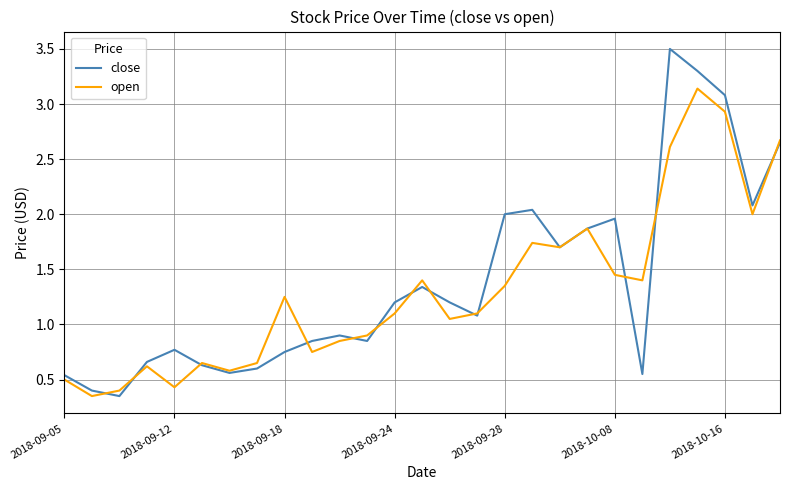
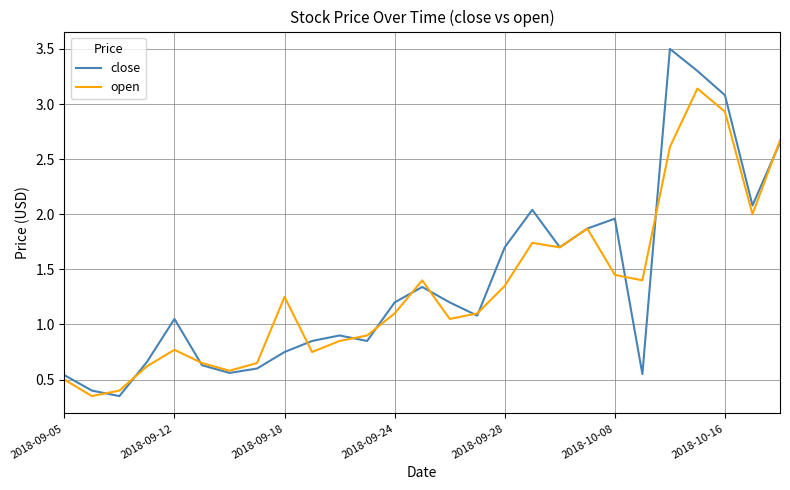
  {
    "close": {
      "2018-09-05": 0.54,
-     "2018-09-12": 0.77,
+     "2018-09-12": 1.05,
      "2018-09-18": 0.75,
      "2018-09-24": 1.20,
-     "2018-09-28": 2.0,
+     "2018-09-28": 1.7,
      "2018-10-08": 1.96,
      "2018-10-16": 3.08
    },
    "open": {
      "2018-09-05": 0.50,
-     "2018-09-12": 0.43,
+     "2018-09-12": 0.77,
      "2018-09-18": 1.25,
      "2018-09-24": 1.10,
      "2018-09-28": 1.35,
      "2018-10-08": 1.45,
      "2018-10-16": 2.93
    }
  }
